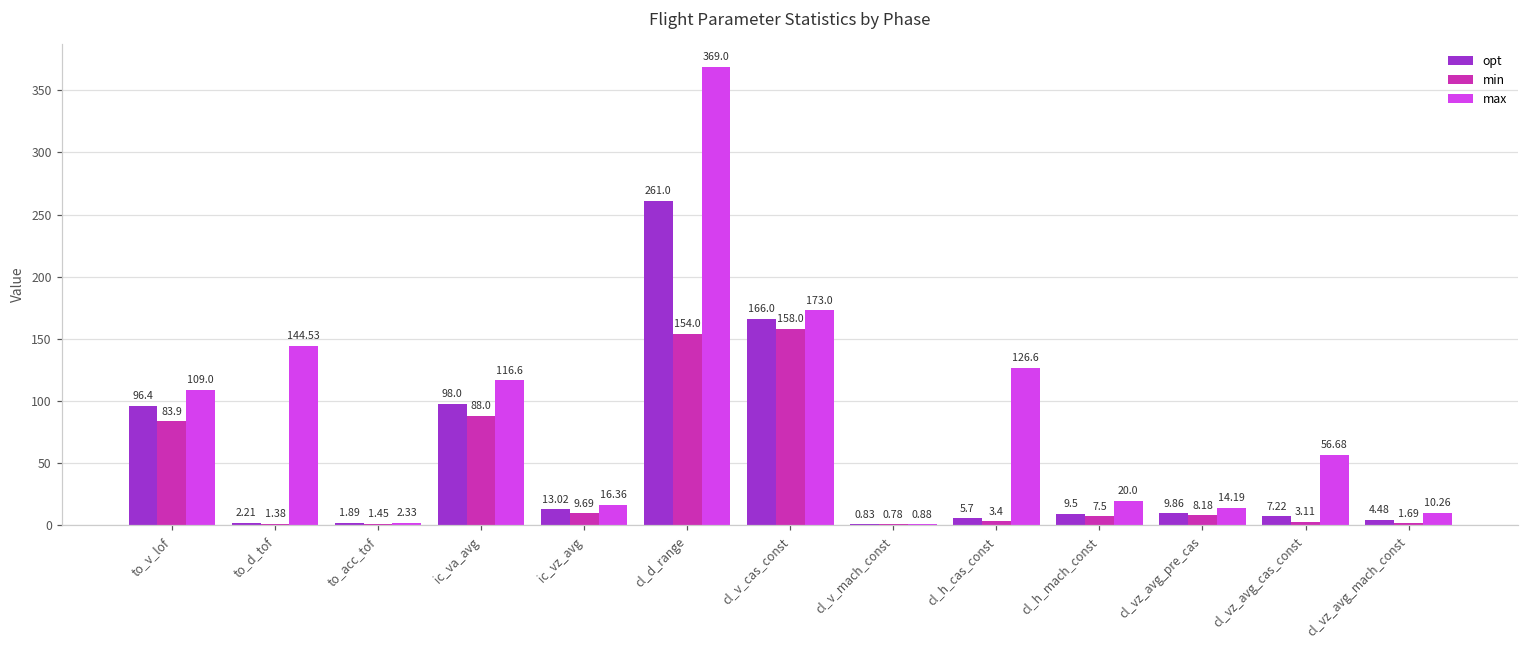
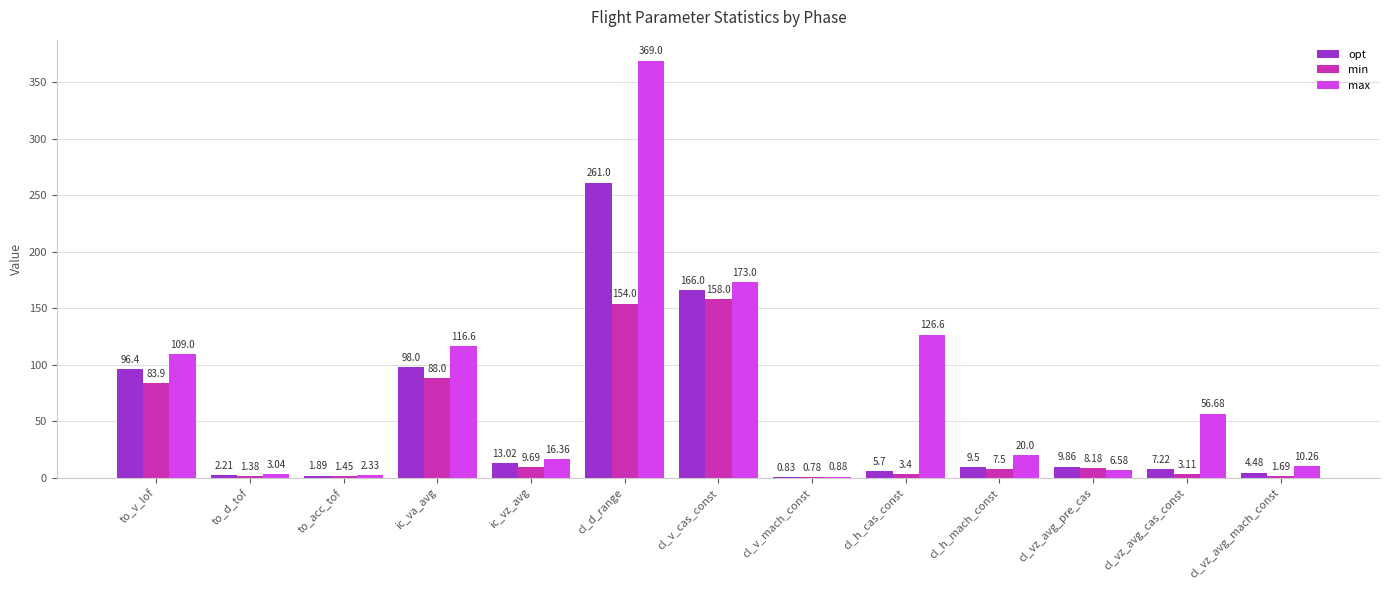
  {
    "max": {
      "to_v_lof": 109.0,
-     "to_d_tof": 144.53,
+     "to_d_tof": 3.04,
      "to_acc_tof": 2.33,
      "ic_va_avg": 116.6,
      "ic_vz_avg": 16.36,
      "cl_d_range": 369.0,
      "cl_v_cas_const": 173.0,
      "cl_v_mach_const": 0.88,
      "cl_h_cas_const": 126.6,
      "cl_h_mach_const": 20.0,
-     "cl_vz_avg_pre_cas": 14.19,
+     "cl_vz_avg_pre_cas": 6.58,
      "cl_vz_avg_cas_const": 56.68,
      "cl_vz_avg_mach_const": 10.26
    }
  }
